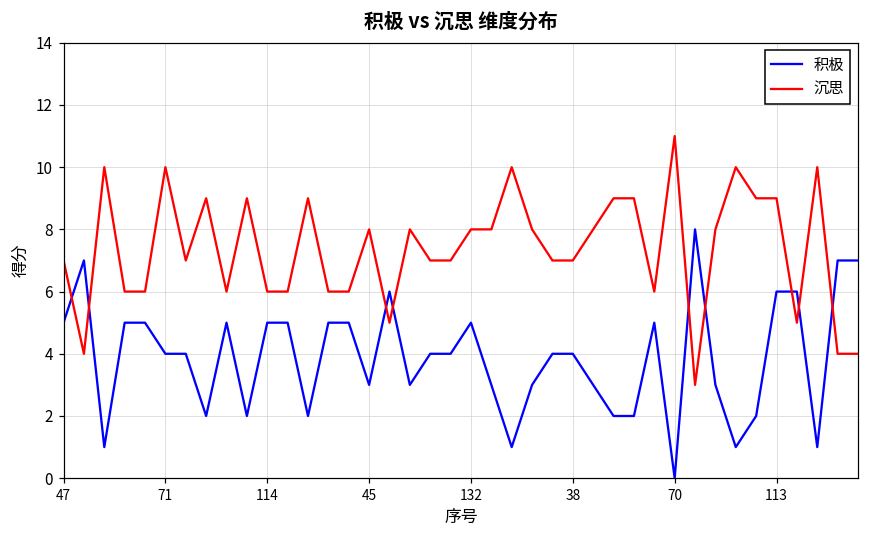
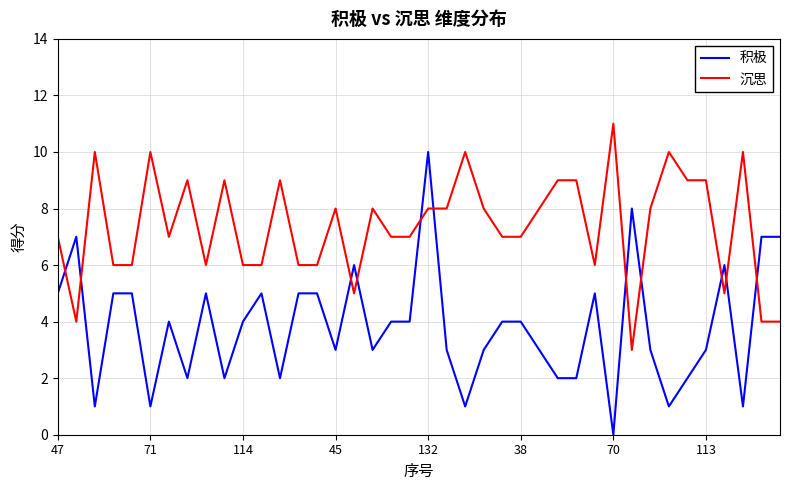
  {
    "积极": {
      "47": 5,
-     "71": 4,
-     "114": 5,
+     "71": 1,
+     "114": 4,
      "45": 3,
-     "132": 5,
+     "132": 10,
      "70": 0,
-     "113": 6
+     "113": 3
    },
    "沉思": {
      "47": 7,
      "71": 10,
      "114": 6,
      "45": 8,
      "132": 8,
      "70": 11,
      "113": 9
    }
  }
